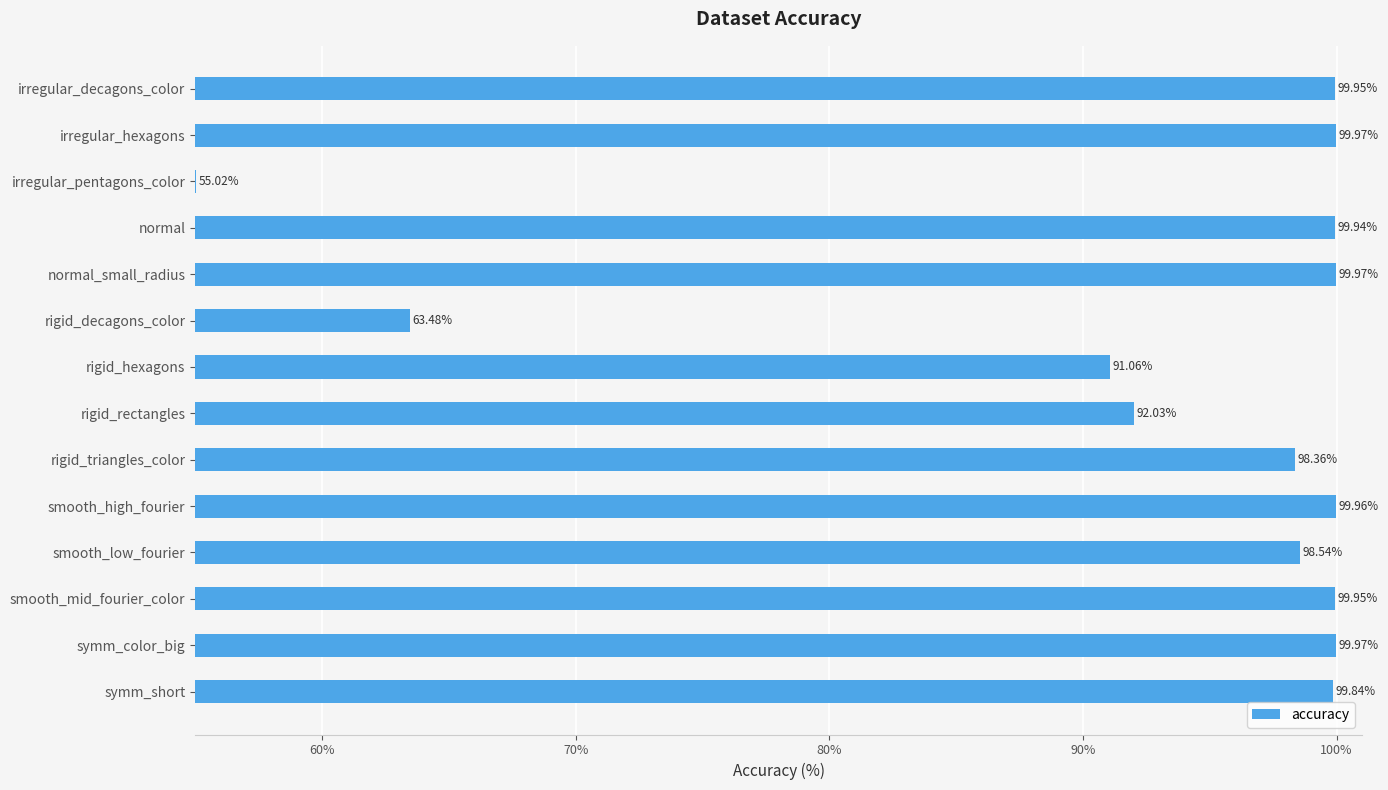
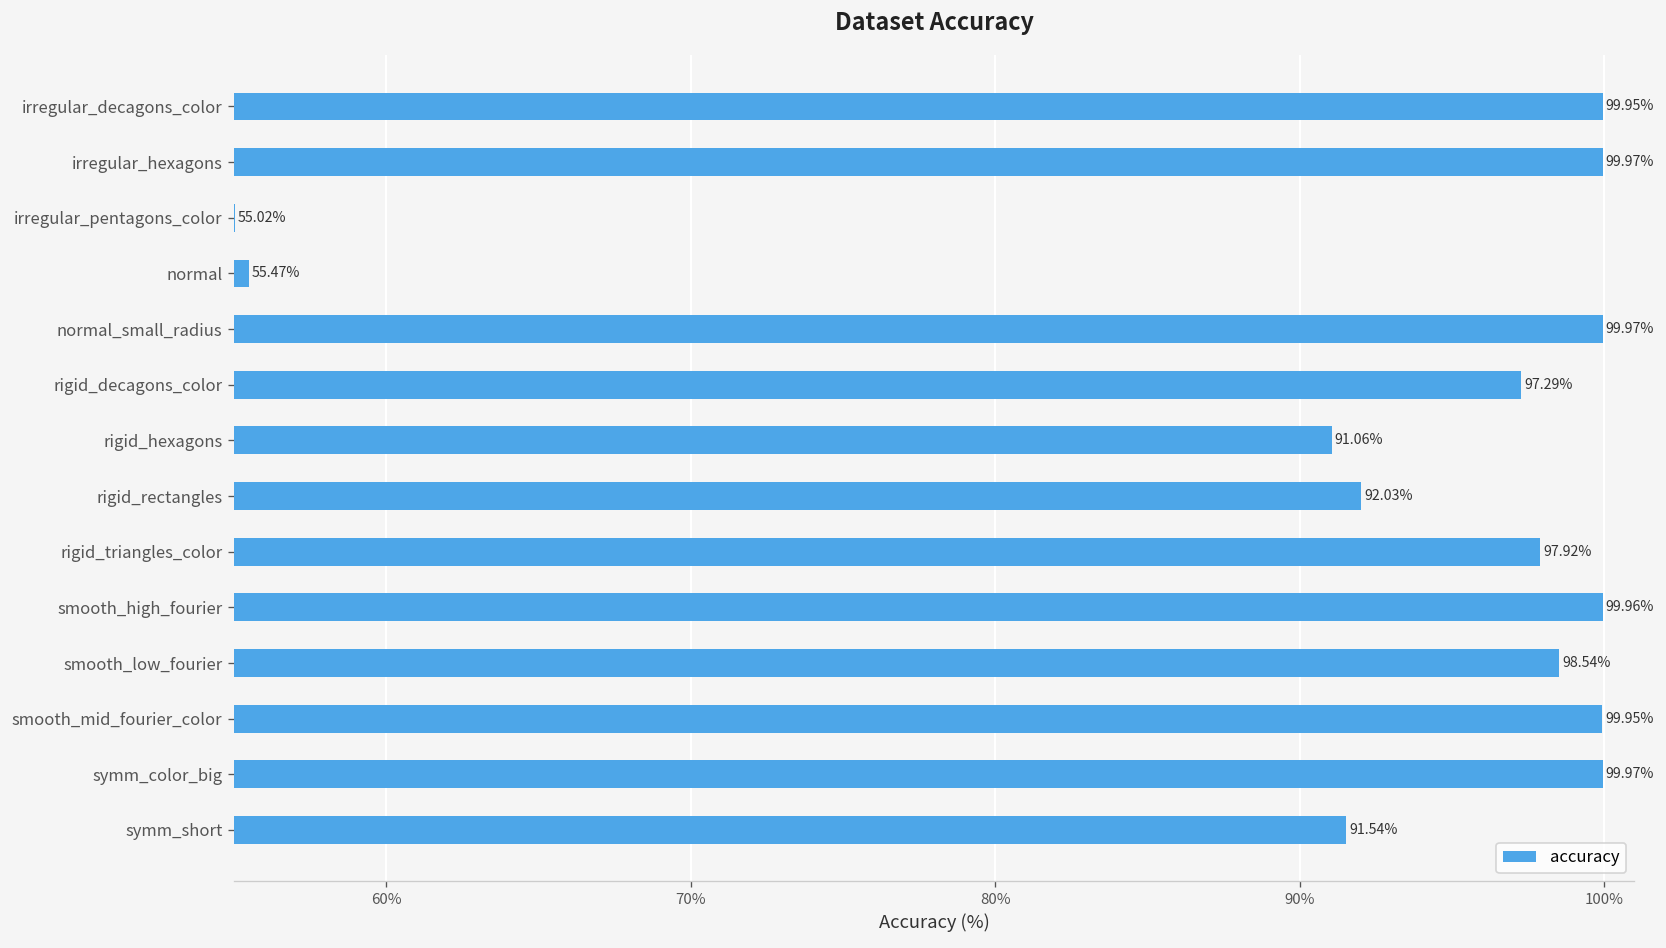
  {
    "irregular_decagons_color": "99.95%",
    "irregular_hexagons": "99.97%",
    "irregular_pentagons_color": "55.02%",
-   "normal": "99.94%",
+   "normal": "55.47%",
    "normal_small_radius": "99.97%",
-   "rigid_decagons_color": "63.48%",
+   "rigid_decagons_color": "97.29%",
    "rigid_hexagons": "91.06%",
    "rigid_rectangles": "92.03%",
-   "rigid_triangles_color": "98.36%",
+   "rigid_triangles_color": "97.92%",
    "smooth_high_fourier": "99.96%",
    "smooth_low_fourier": "98.54%",
    "smooth_mid_fourier_color": "99.95%",
    "symm_color_big": "99.97%",
-   "symm_short": "99.84%"
+   "symm_short": "91.54%"
  }
